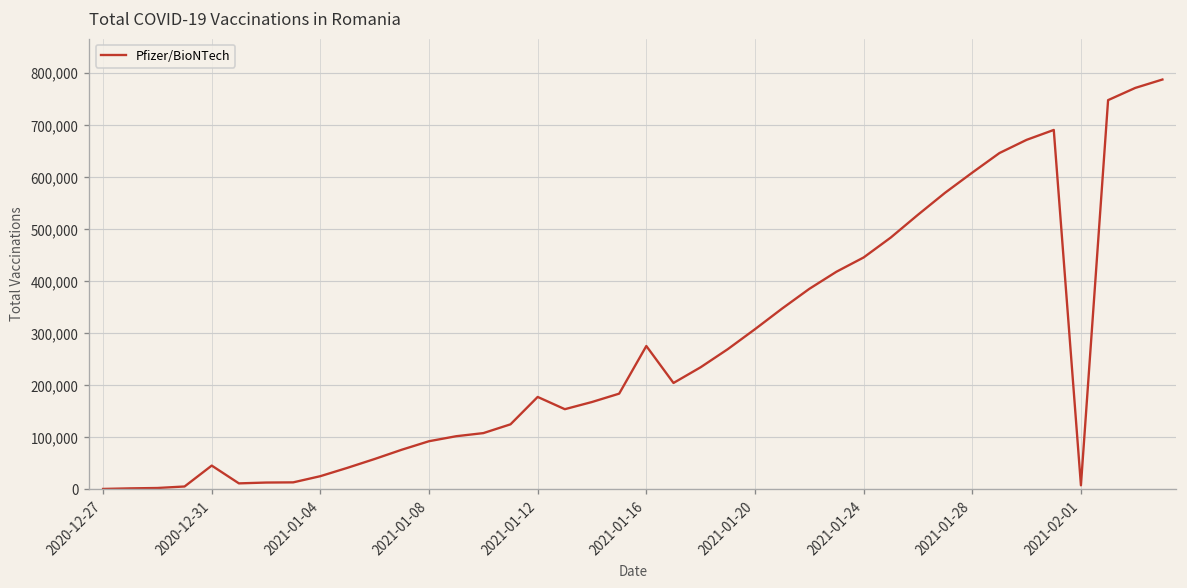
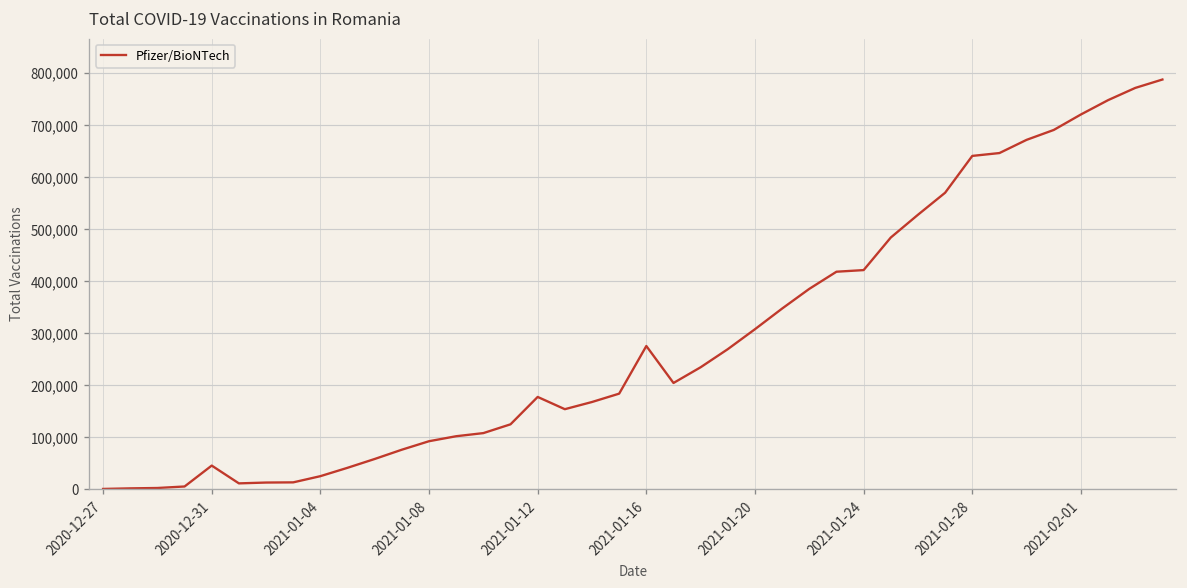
  {
    "2020-12-27": "0",
    "2020-12-31": "50,000",
    "2021-01-04": "30,000",
    "2021-01-08": "90,000",
    "2021-01-12": "180,000",
    "2021-01-16": "280,000",
    "2021-01-20": "310,000",
-   "2021-01-24": "450,000",
-   "2021-01-28": "610,000",
-   "2021-02-01": "10,000"
+   "2021-01-24": "420,000",
+   "2021-01-28": "640,000",
+   "2021-02-01": "720,000"
  }
